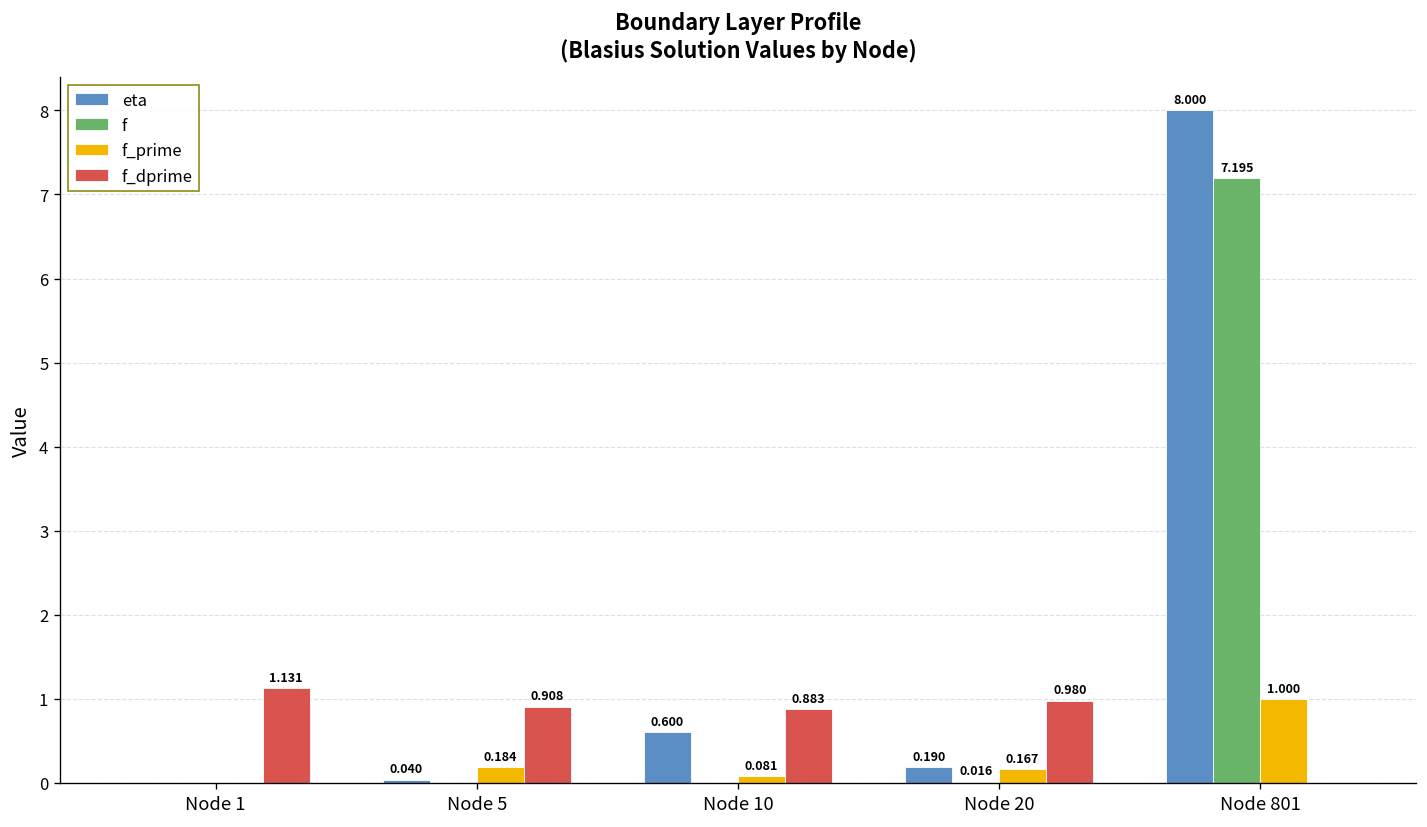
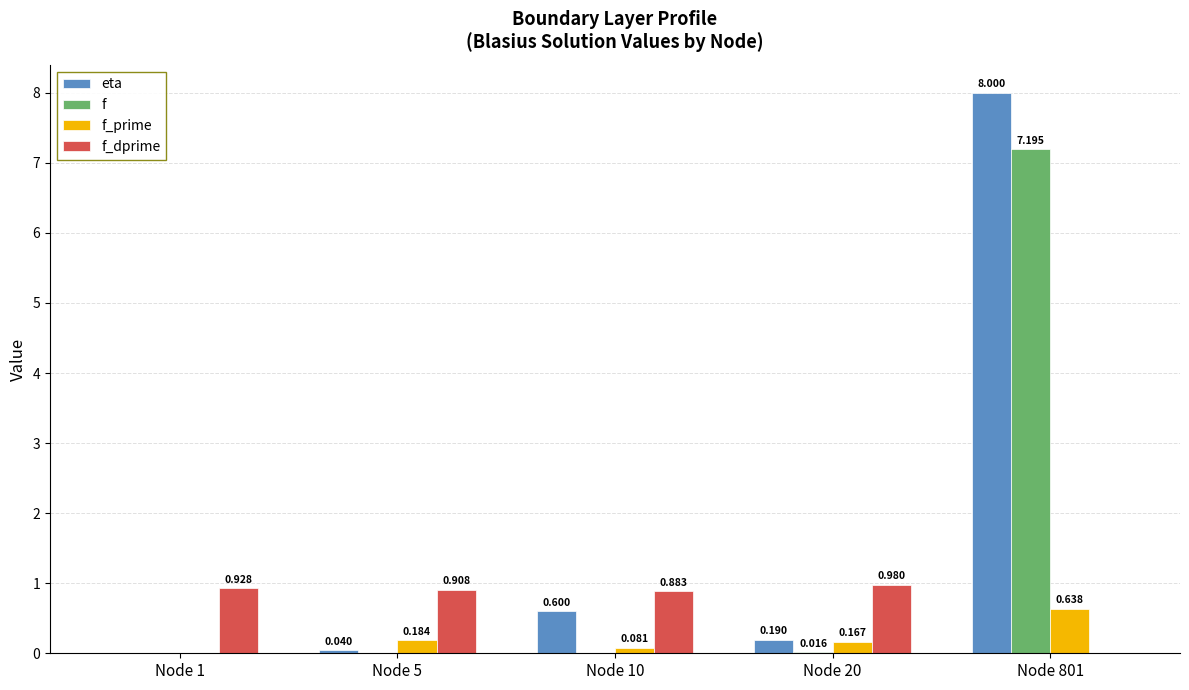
  {
    "eta": {
      "Node 5": 0.040,
      "Node 10": 0.600,
      "Node 20": 0.190,
      "Node 801": 8.000
    },
    "f": {
      "Node 20": 0.016,
      "Node 801": 7.195
    },
    "f_prime": {
      "Node 5": 0.184,
      "Node 10": 0.081,
      "Node 20": 0.167,
-     "Node 801": 1.000
+     "Node 801": 0.638
    },
    "f_dprime": {
-     "Node 1": 1.131,
+     "Node 1": 0.928,
      "Node 5": 0.908,
      "Node 10": 0.883,
      "Node 20": 0.980
    }
  }
